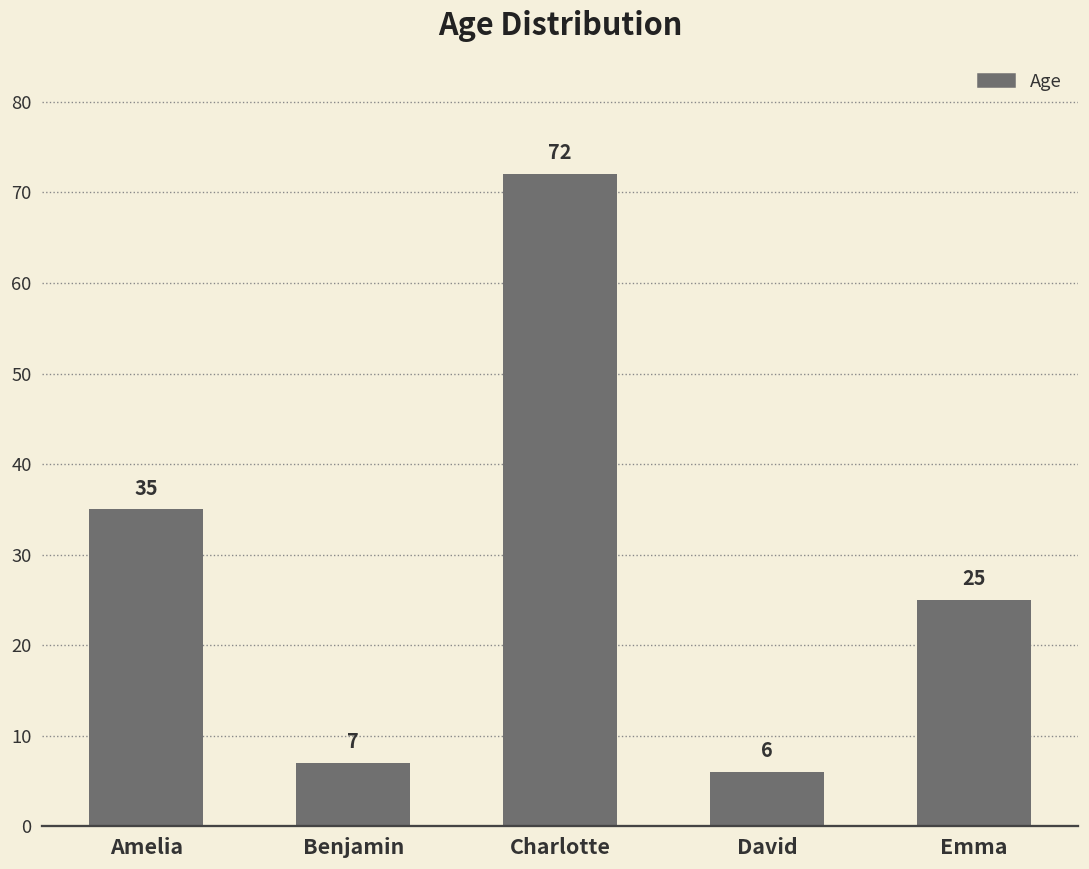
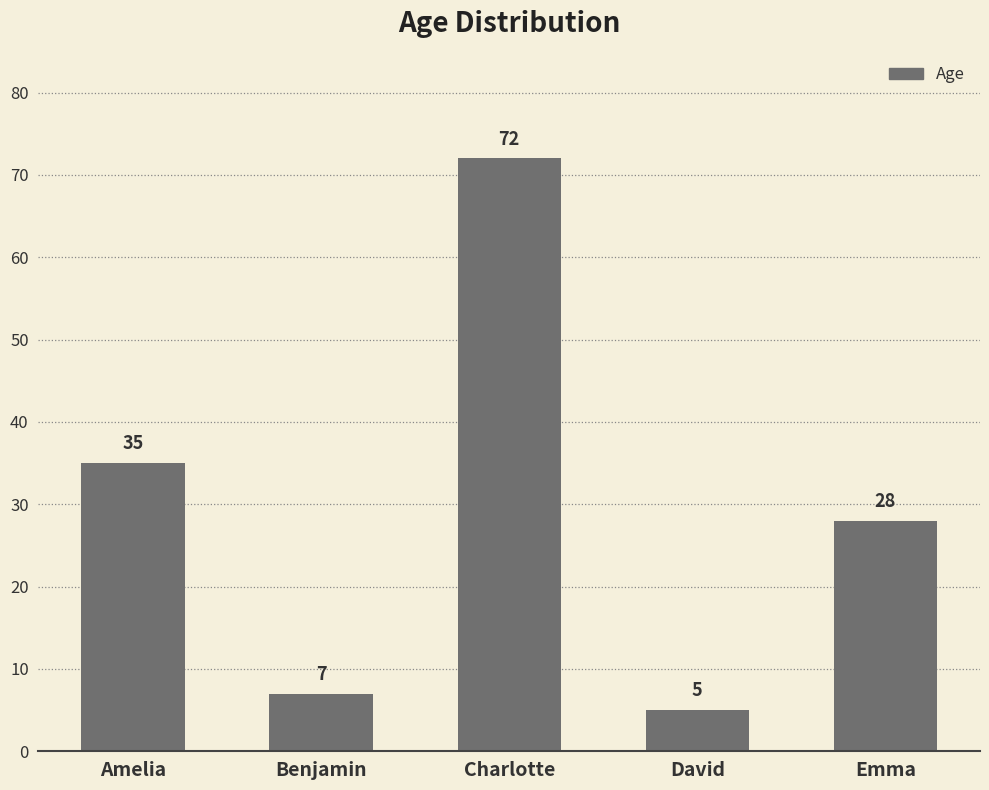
  {
    "Amelia": 35,
    "Benjamin": 7,
    "Charlotte": 72,
-   "David": 6,
-   "Emma": 25
+   "David": 5,
+   "Emma": 28
  }
